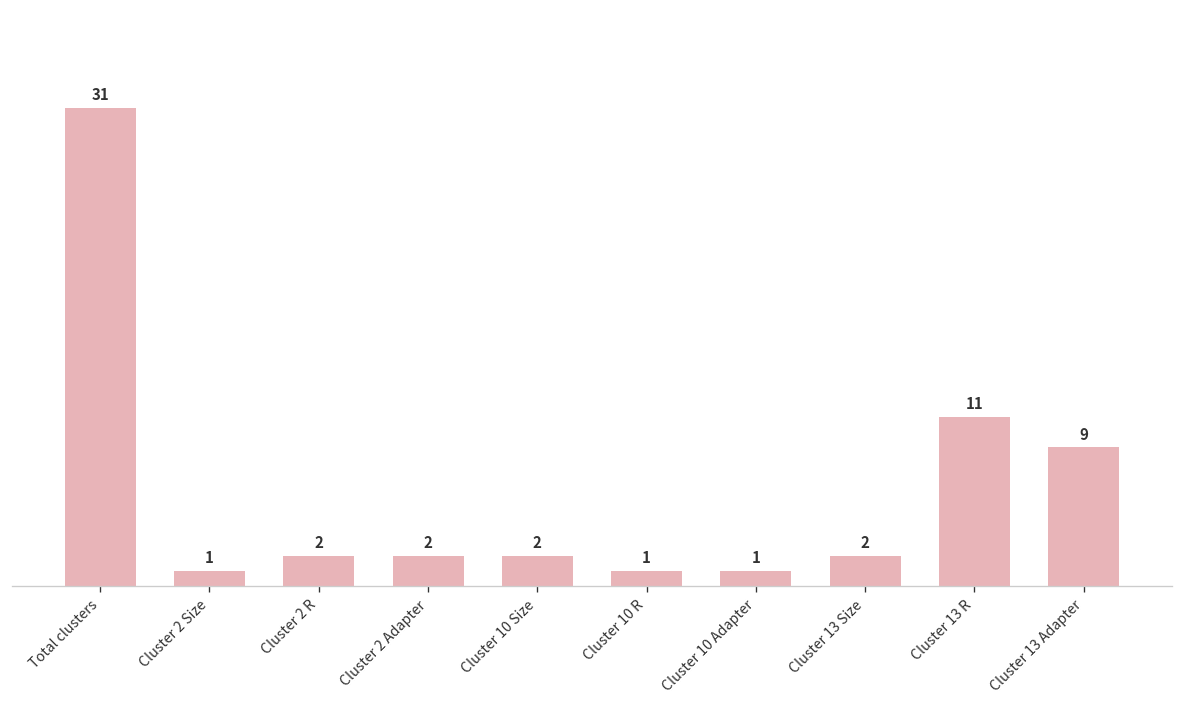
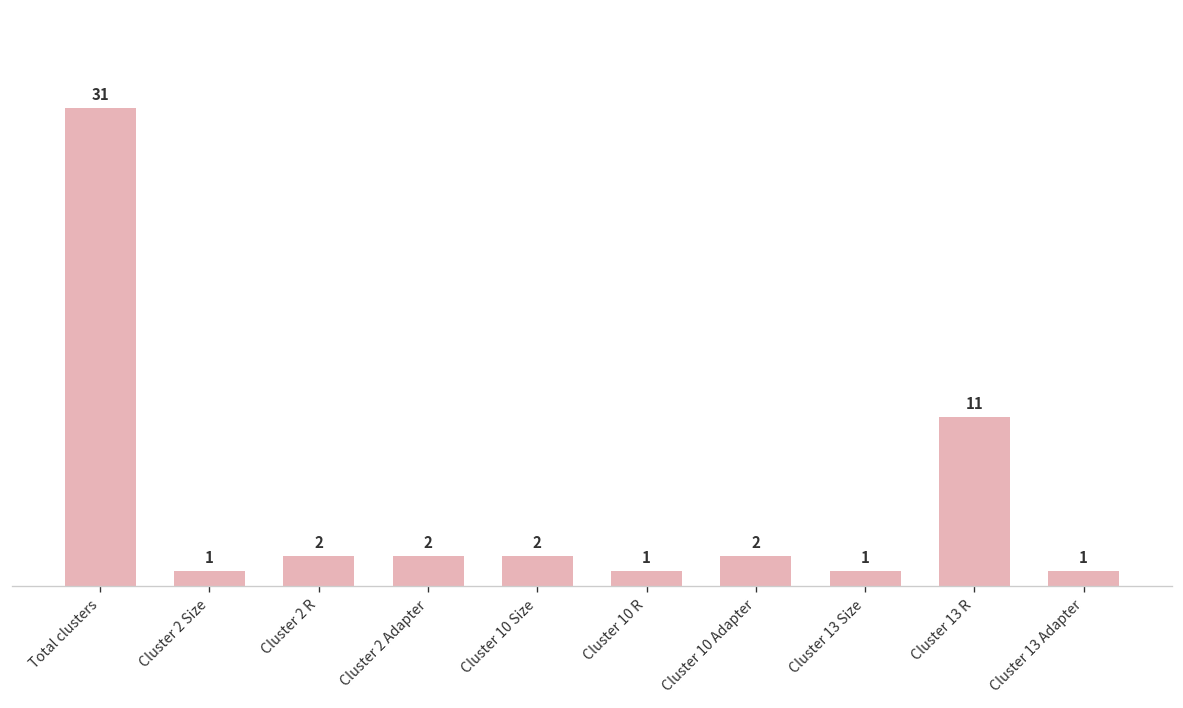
  {
    "Total clusters": 31,
    "Cluster 2 Size": 1,
    "Cluster 2 R": 2,
    "Cluster 2 Adapter": 2,
    "Cluster 10 Size": 2,
    "Cluster 10 R": 1,
-   "Cluster 10 Adapter": 1,
-   "Cluster 13 Size": 2,
+   "Cluster 10 Adapter": 2,
+   "Cluster 13 Size": 1,
    "Cluster 13 R": 11,
-   "Cluster 13 Adapter": 9
+   "Cluster 13 Adapter": 1
  }
